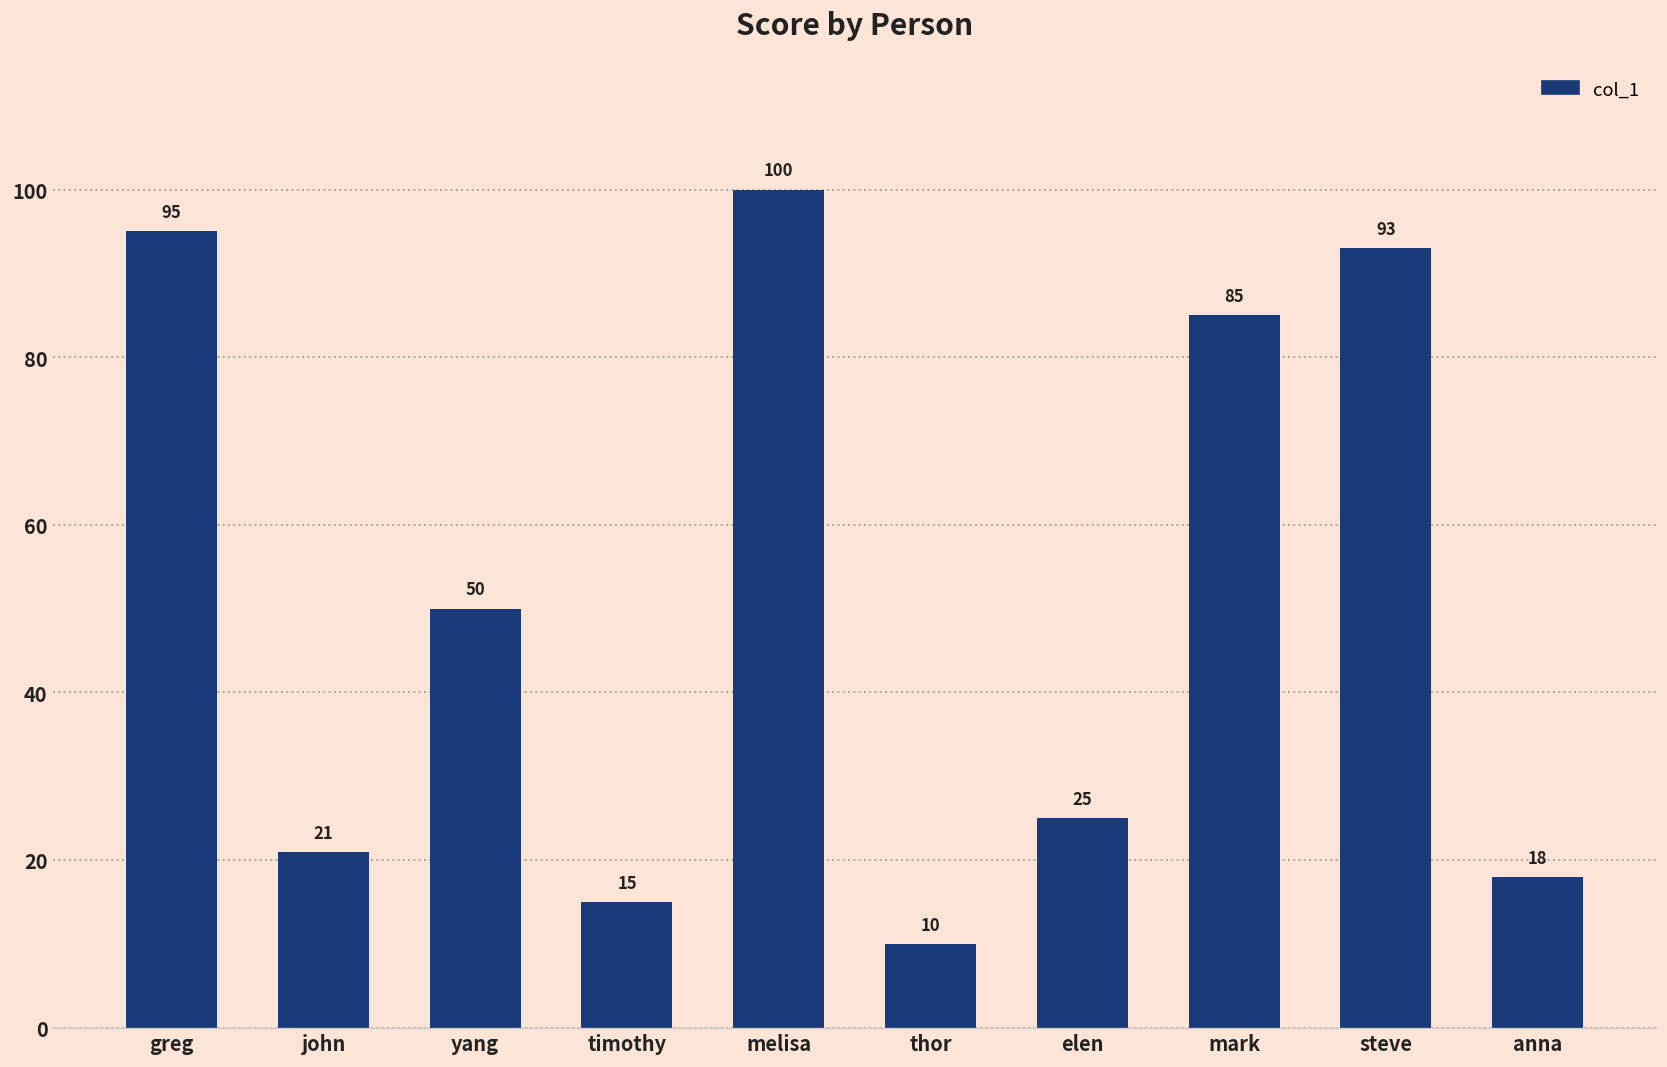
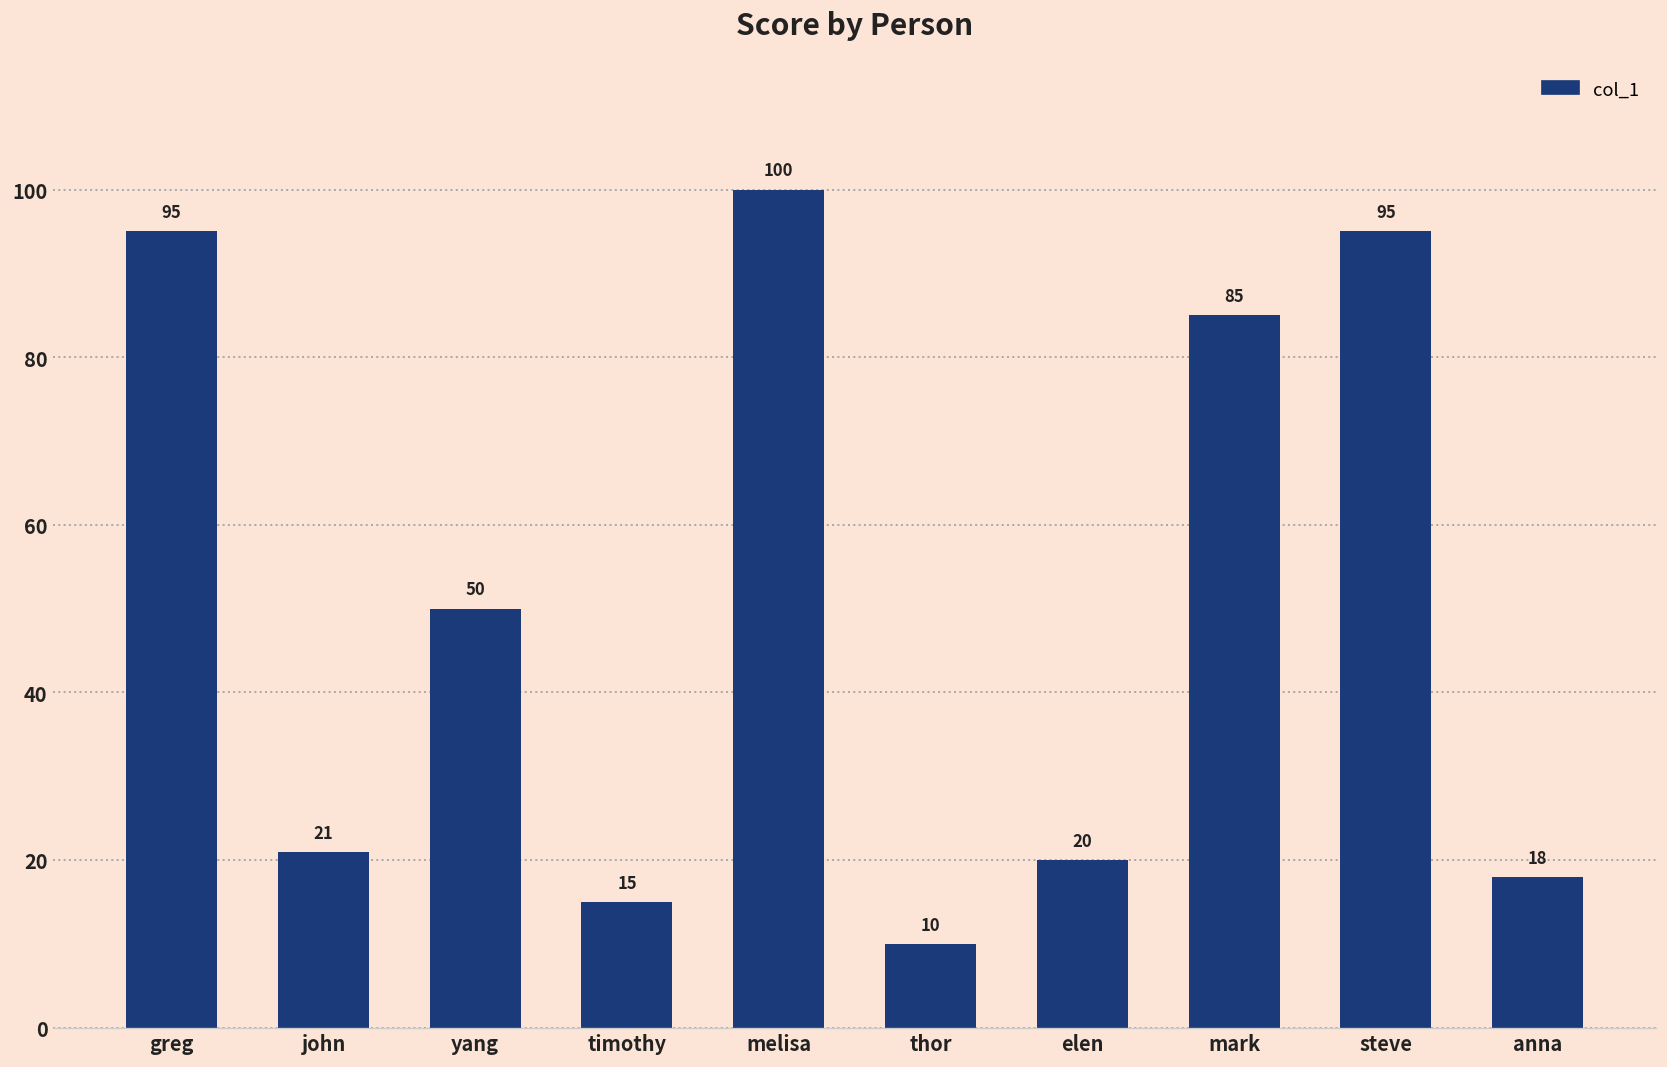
  {
    "greg": 95,
    "john": 21,
    "yang": 50,
    "timothy": 15,
    "melisa": 100,
    "thor": 10,
-   "elen": 25,
+   "elen": 20,
    "mark": 85,
-   "steve": 93,
+   "steve": 95,
    "anna": 18
  }
